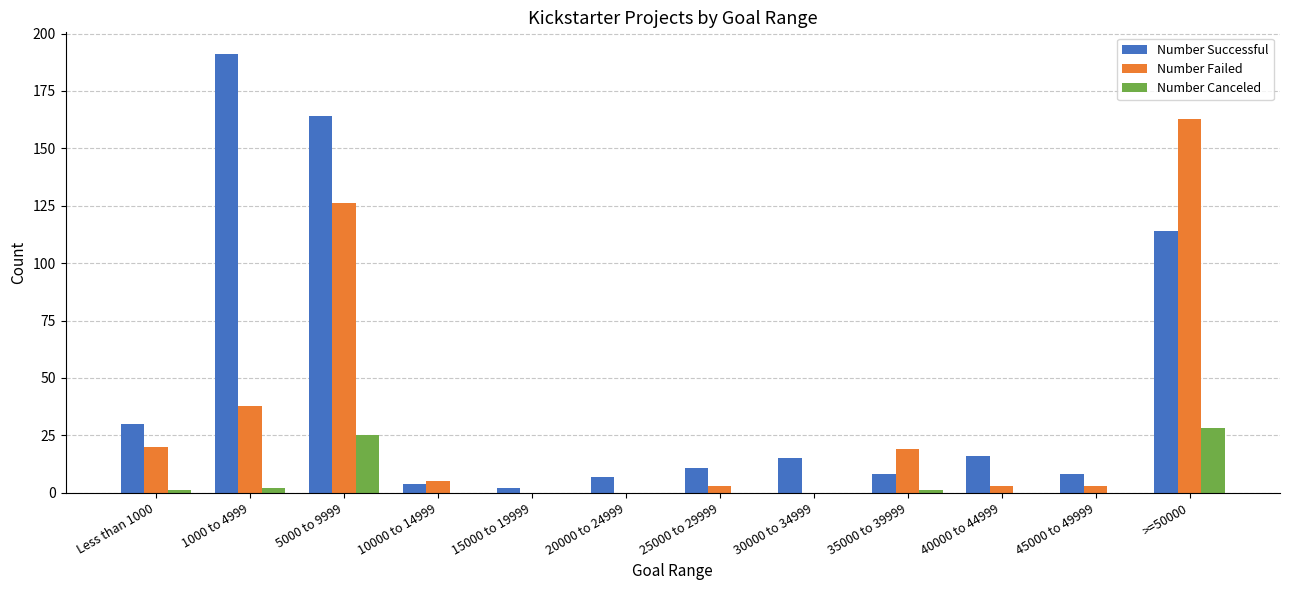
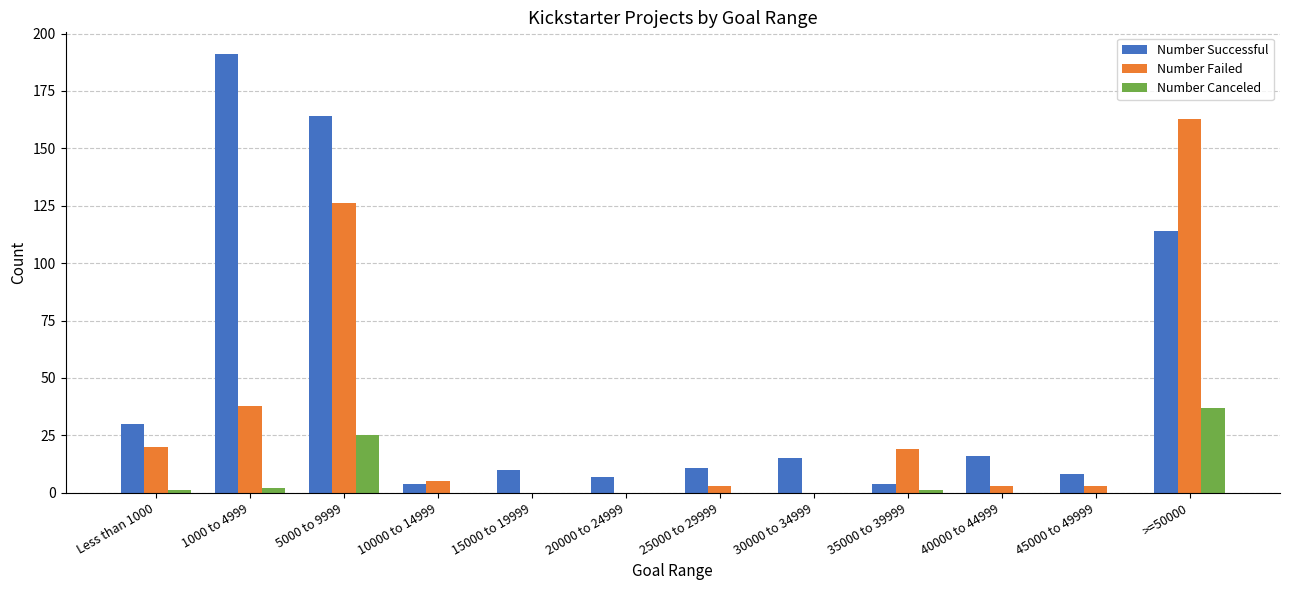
  {
    "Number Successful": {
      "Less than 1000": 30,
      "1000 to 4999": 191,
      "5000 to 9999": 164,
      "10000 to 14999": 4,
-     "15000 to 19999": 2,
+     "15000 to 19999": 10,
      "20000 to 24999": 7,
      "25000 to 29999": 11,
      "30000 to 34999": 15,
-     "35000 to 39999": 8,
+     "35000 to 39999": 4,
      "40000 to 44999": 16,
      "45000 to 49999": 8,
      ">=50000": 114
    },
    "Number Failed": {
      "Less than 1000": 20,
      "1000 to 4999": 38,
      "5000 to 9999": 126,
      "10000 to 14999": 5,
      "15000 to 19999": 0,
      "20000 to 24999": 0,
      "25000 to 29999": 3,
      "30000 to 34999": 0,
      "35000 to 39999": 19,
      "40000 to 44999": 3,
      "45000 to 49999": 3,
      ">=50000": 163
    },
    "Number Canceled": {
      "1000 to 4999": 2,
      "5000 to 9999": 25,
      "10000 to 14999": 0,
      "15000 to 19999": 0,
      "20000 to 24999": 0,
      "25000 to 29999": 0,
      "30000 to 34999": 0,
      "40000 to 44999": 0,
      "45000 to 49999": 0,
-     ">=50000": 28
+     ">=50000": 37
    }
  }
